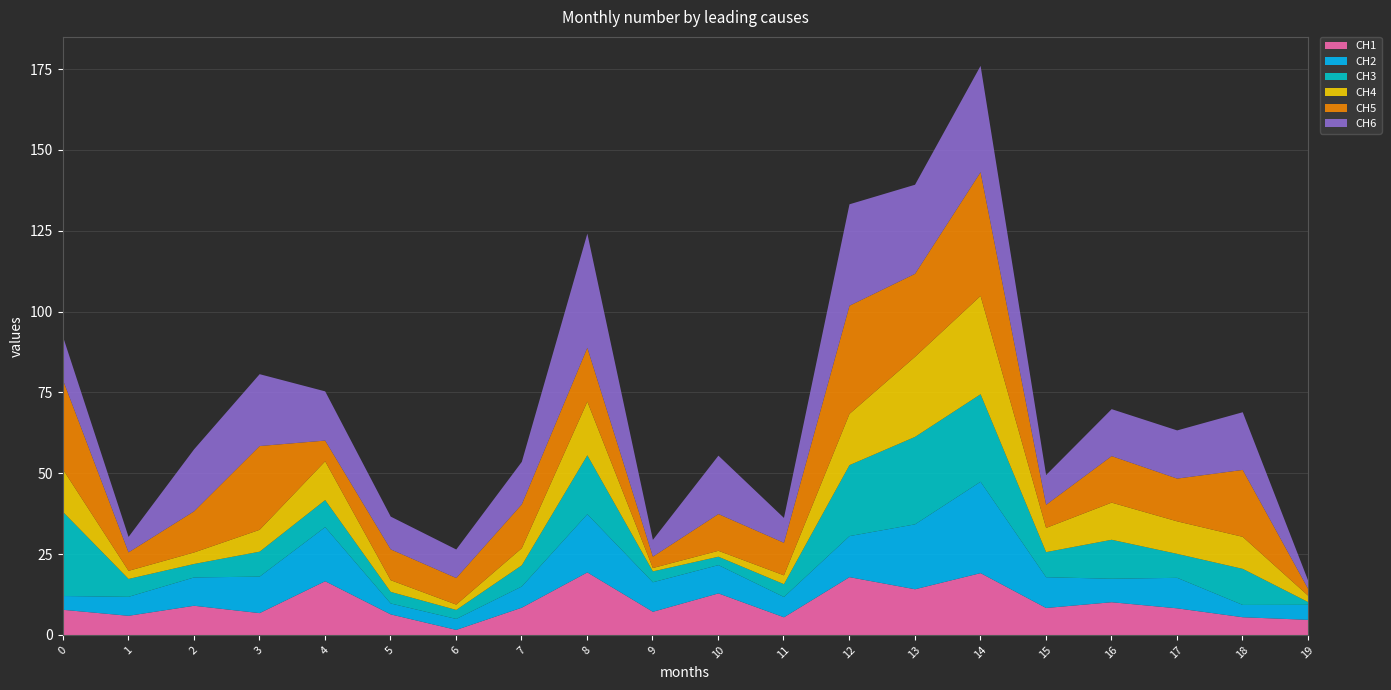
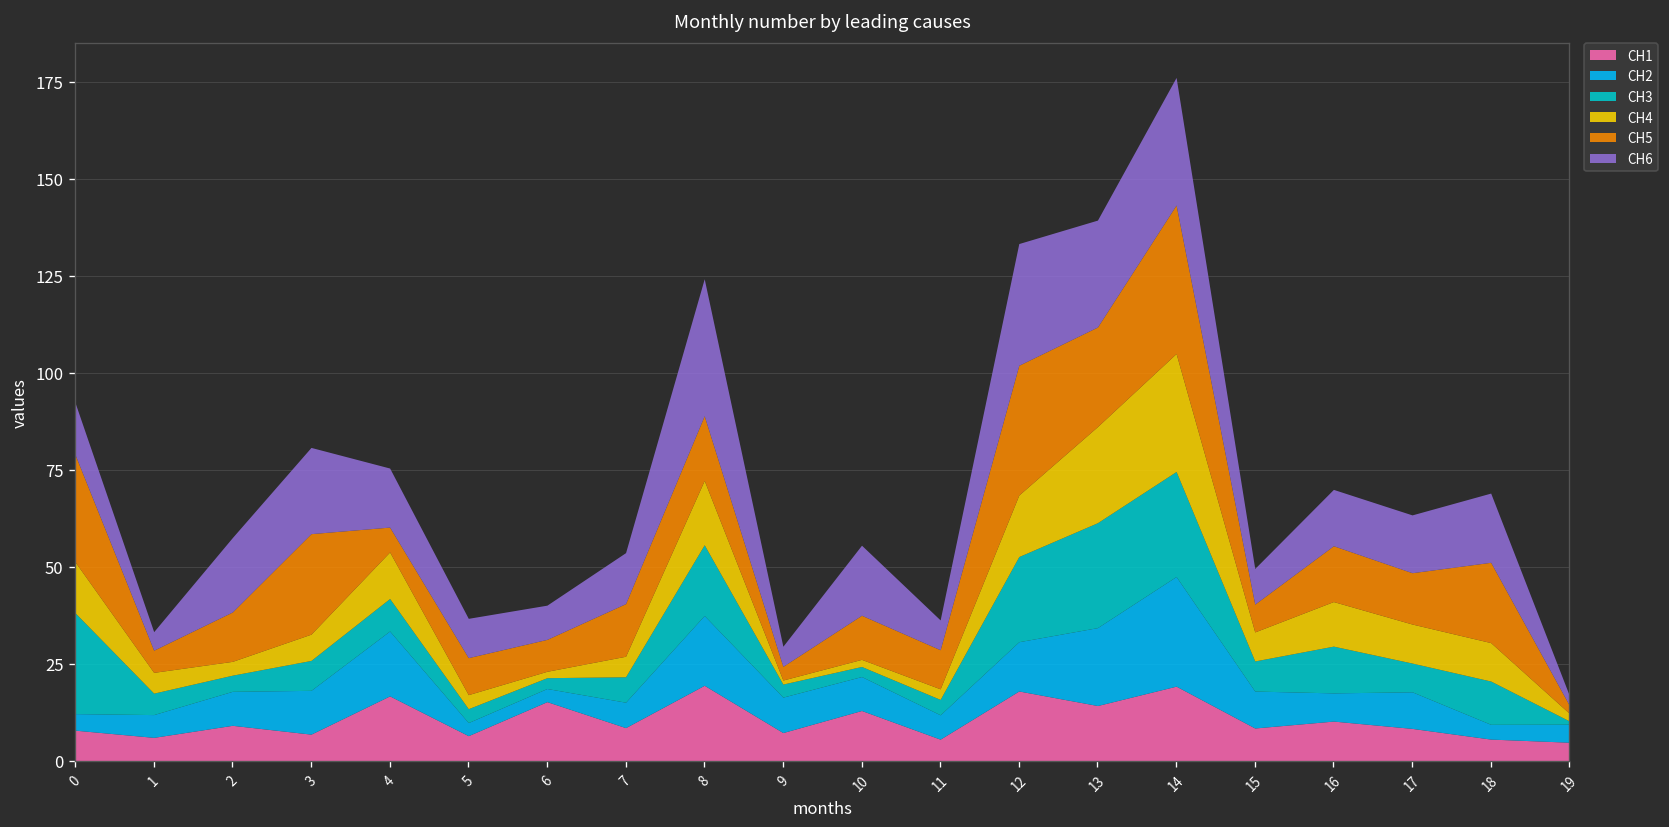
  {
    "CH1": {
      "0": 8,
      "1": 6,
      "2": 9,
      "3": 7,
      "4": 17,
      "5": 6,
-     "6": 2,
+     "6": 15,
      "7": 9,
      "8": 19,
      "9": 7,
      "10": 13,
      "11": 6,
      "12": 18,
      "13": 14,
      "14": 19,
      "15": 8,
      "16": 10,
      "17": 8,
      "18": 6,
      "19": 5
    },
    "CH4": {
      "0": 13,
-     "1": 3,
+     "1": 5,
      "2": 4,
      "3": 7,
      "4": 12,
      "5": 4,
      "6": 2,
      "7": 5,
      "8": 17,
      "9": 1,
      "10": 2,
      "11": 3,
      "12": 16,
      "13": 25,
      "14": 30,
      "15": 7,
      "16": 11,
      "17": 10,
      "18": 10,
      "19": 2
    },
    "CH5": {
      "0": 28,
      "1": 6,
      "2": 13,
      "3": 26,
      "4": 6,
      "5": 10,
      "6": 8,
      "7": 14,
      "8": 17,
      "9": 4,
      "10": 11,
      "11": 10,
      "12": 33,
      "13": 26,
      "14": 38,
      "15": 7,
      "16": 14,
      "17": 13,
      "18": 21,
      "19": 2
    },
    "CH6": {
      "0": 13,
      "1": 5,
      "2": 19,
      "3": 22,
      "4": 15,
      "5": 10,
      "6": 9,
      "7": 13,
      "8": 35,
      "9": 5,
      "10": 18,
      "11": 8,
      "12": 31,
      "13": 28,
      "14": 33,
      "15": 9,
      "16": 15,
      "17": 15,
      "18": 18,
      "19": 3
    }
  }
